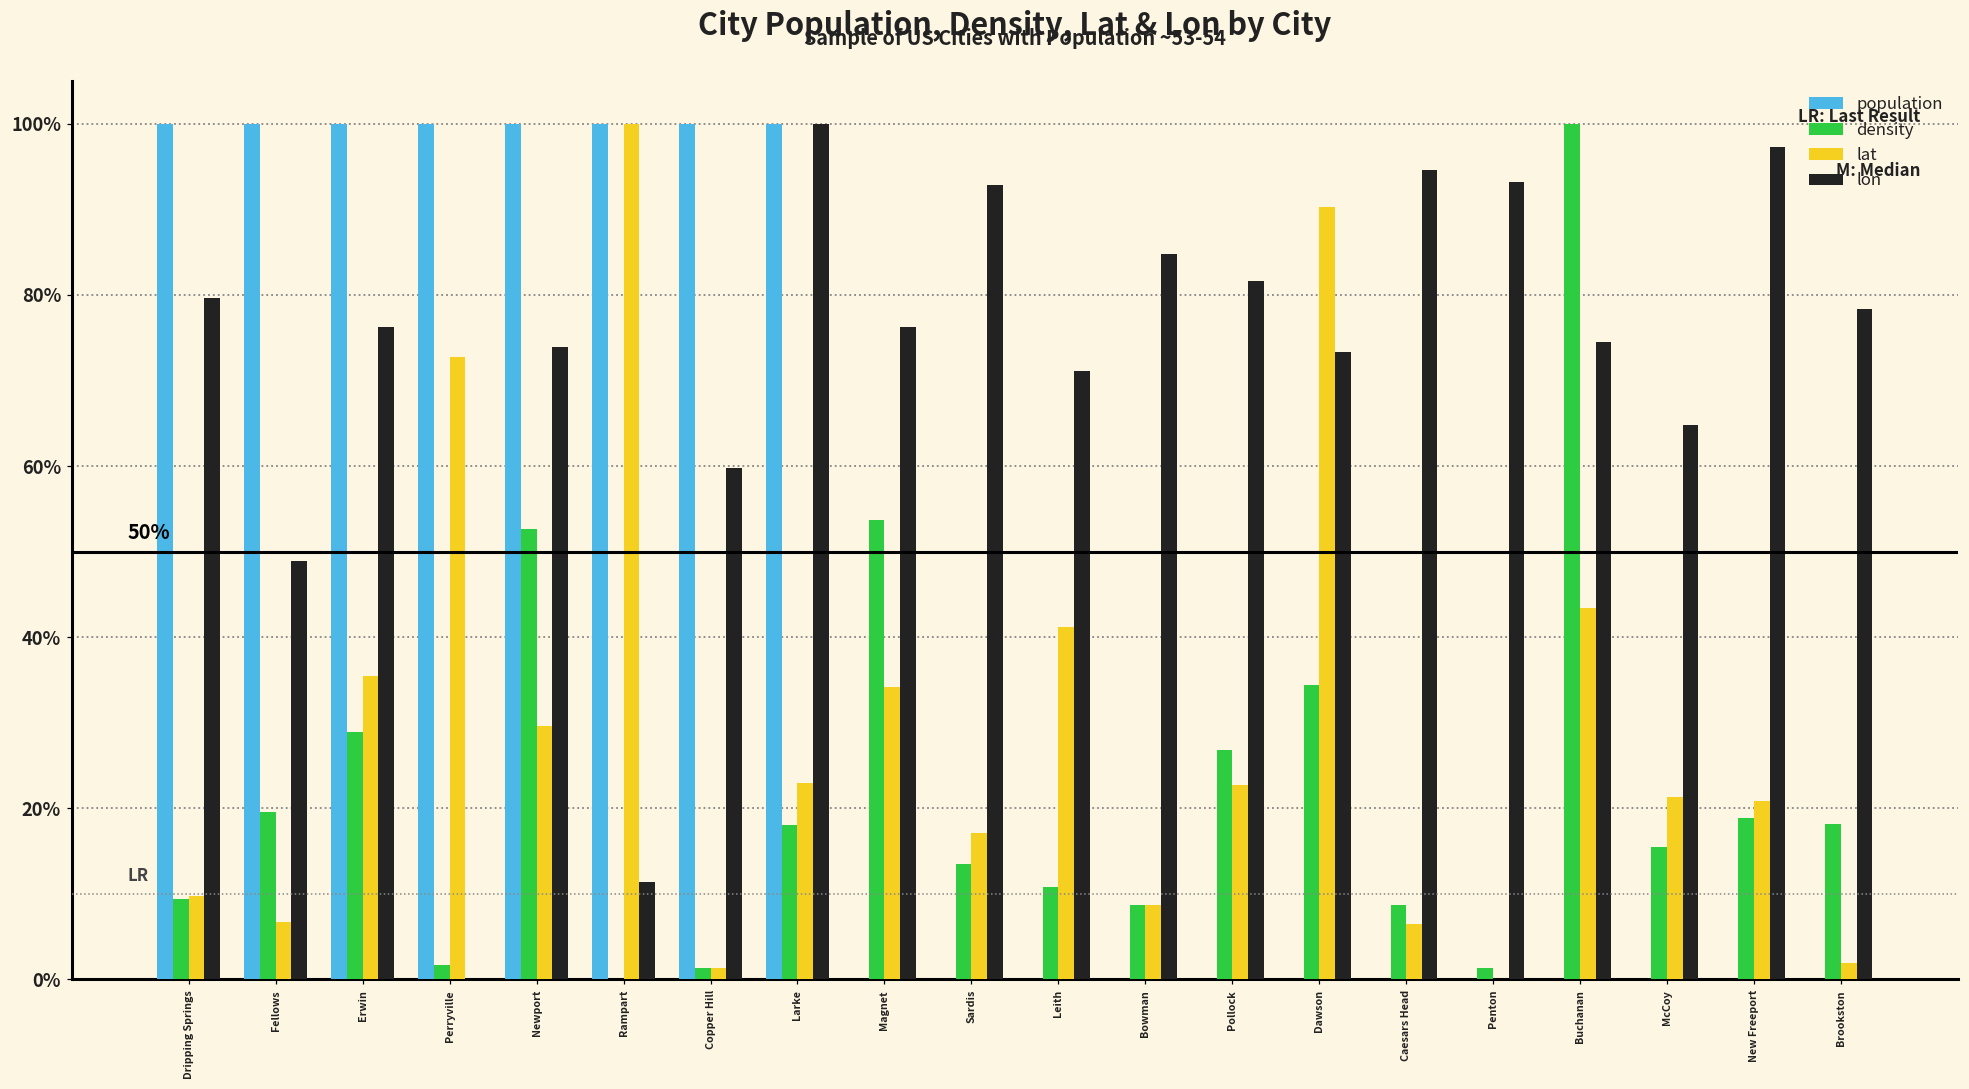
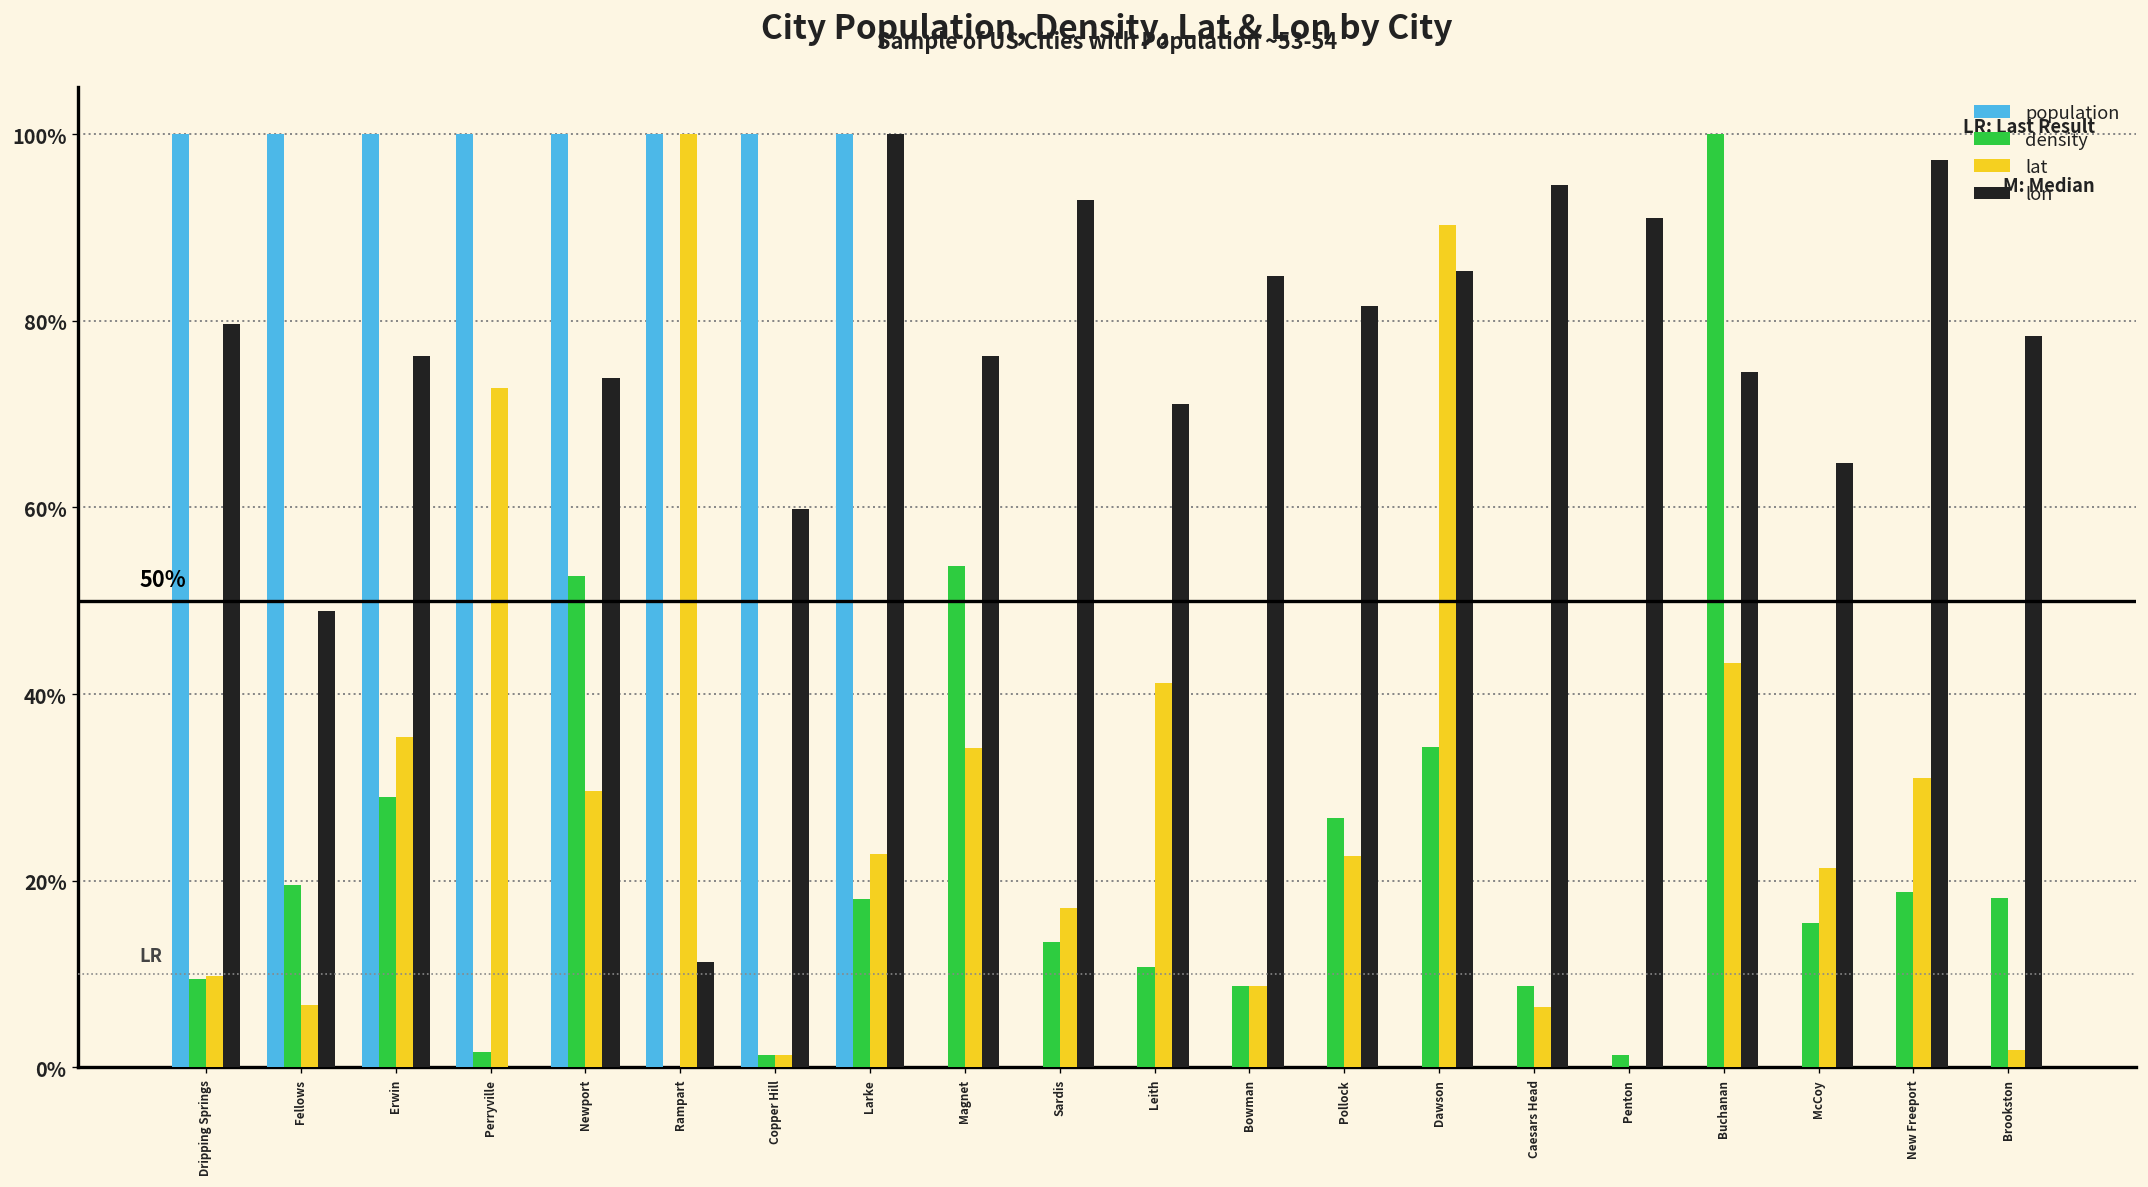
  {
    "population": {
      "Dripping Springs": "100%",
      "Fellows": "100%",
      "Erwin": "100%",
      "Perryville": "100%",
      "Newport": "100%",
      "Rampart": "100%",
      "Copper Hill": "100%",
      "Larke": "100%",
      "Magnet": "0%",
      "Sardis": "0%",
      "Leith": "0%",
      "Bowman": "0%",
      "Pollock": "0%",
      "Dawson": "0%",
      "Caesars Head": "0%",
      "Penton": "0%",
      "Buchanan": "0%",
      "McCoy": "0%",
      "New Freeport": "0%",
      "Brookston": "0%"
    },
    "density": {
      "Dripping Springs": "9%",
      "Fellows": "20%",
      "Erwin": "29%",
      "Perryville": "2%",
      "Newport": "53%",
      "Rampart": "0%",
      "Copper Hill": "1%",
      "Larke": "18%",
      "Magnet": "54%",
      "Sardis": "13%",
      "Leith": "11%",
      "Bowman": "9%",
      "Pollock": "27%",
      "Dawson": "34%",
      "Caesars Head": "9%",
      "Penton": "1%",
      "Buchanan": "100%",
      "McCoy": "15%",
      "New Freeport": "19%",
      "Brookston": "18%"
    },
    "lat": {
      "Dripping Springs": "10%",
      "Fellows": "7%",
      "Erwin": "35%",
      "Perryville": "73%",
      "Newport": "30%",
      "Rampart": "100%",
      "Copper Hill": "1%",
      "Larke": "23%",
      "Magnet": "34%",
      "Sardis": "17%",
      "Leith": "41%",
      "Bowman": "9%",
      "Pollock": "23%",
      "Dawson": "90%",
      "Caesars Head": "6%",
      "Penton": "0%",
      "Buchanan": "43%",
      "McCoy": "21%",
-     "New Freeport": "21%",
+     "New Freeport": "31%",
      "Brookston": "2%"
    },
    "lon": {
      "Dripping Springs": "80%",
      "Fellows": "49%",
      "Erwin": "76%",
      "Perryville": "0%",
      "Newport": "74%",
      "Rampart": "11%",
      "Copper Hill": "60%",
      "Larke": "100%",
      "Magnet": "76%",
      "Sardis": "93%",
      "Leith": "71%",
      "Bowman": "85%",
      "Pollock": "82%",
-     "Dawson": "73%",
+     "Dawson": "85%",
      "Caesars Head": "95%",
-     "Penton": "93%",
+     "Penton": "91%",
      "Buchanan": "75%",
      "McCoy": "65%",
      "New Freeport": "97%",
      "Brookston": "78%"
    }
  }
